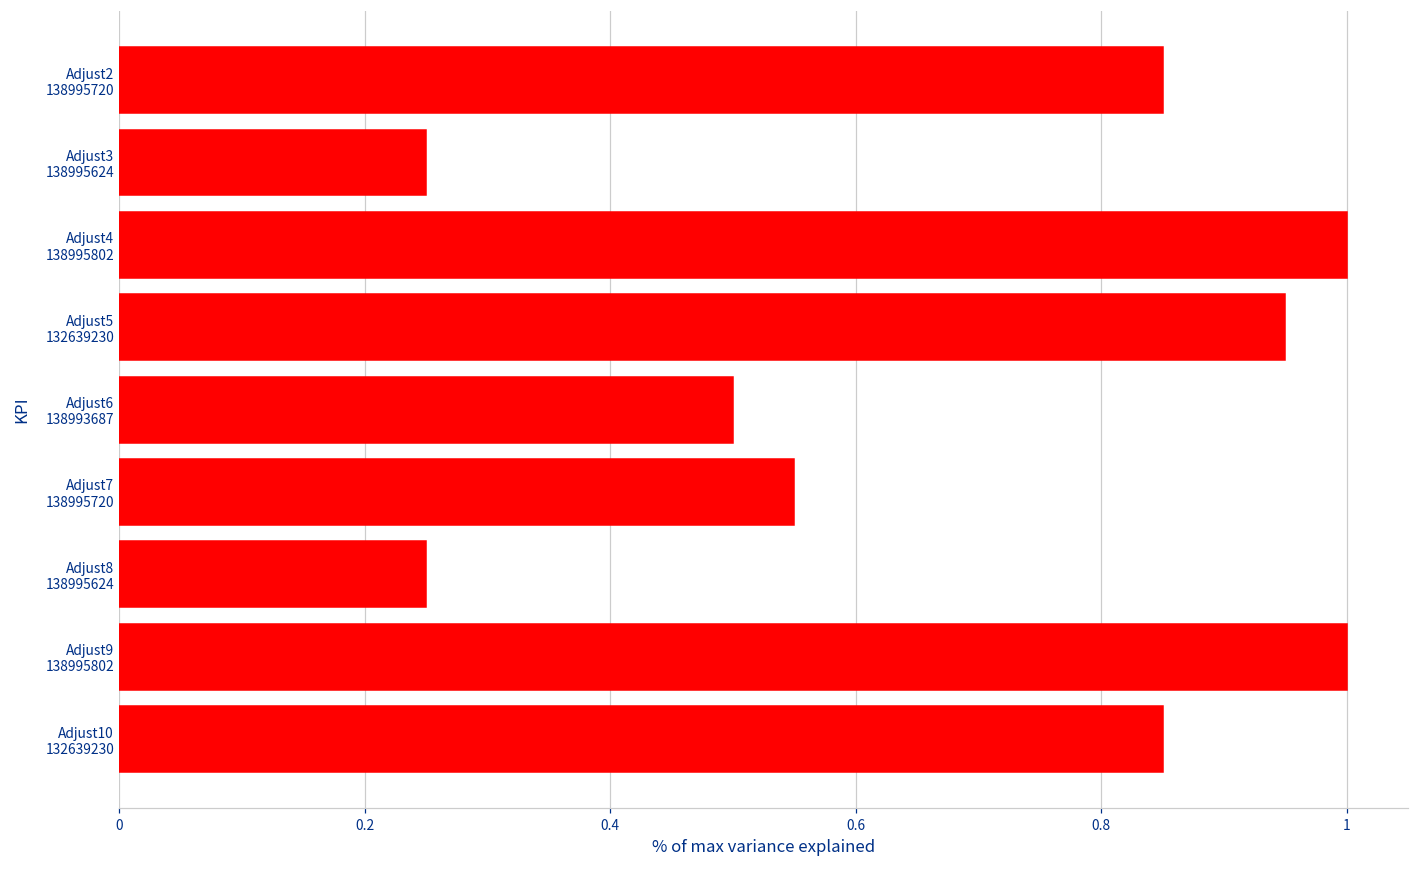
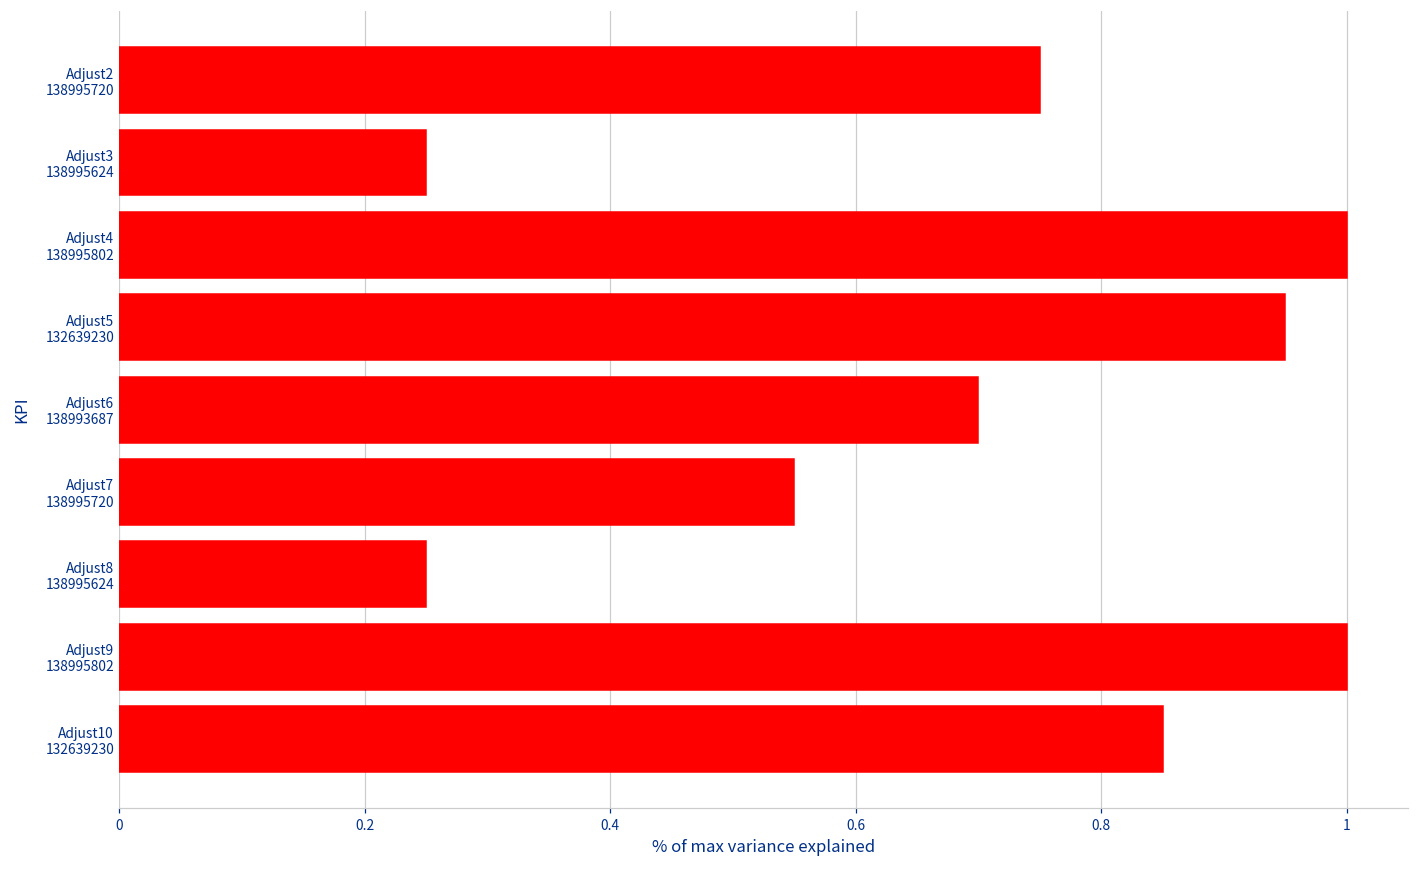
  {
-   "Adjust2 138995720": 0.850,
+   "Adjust2 138995720": 0.750,
    "Adjust3 138995624": 0.250,
    "Adjust4 138995802": 1.000,
    "Adjust5 132639230": 0.950,
-   "Adjust6 138993687": 0.500,
+   "Adjust6 138993687": 0.700,
    "Adjust7 138995720": 0.550,
    "Adjust8 138995624": 0.250,
    "Adjust9 138995802": 1.000,
    "Adjust10 132639230": 0.850
  }
